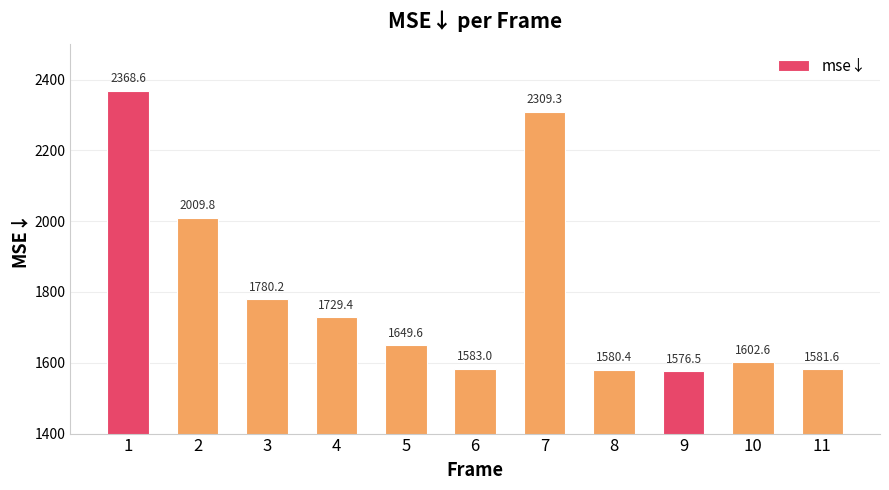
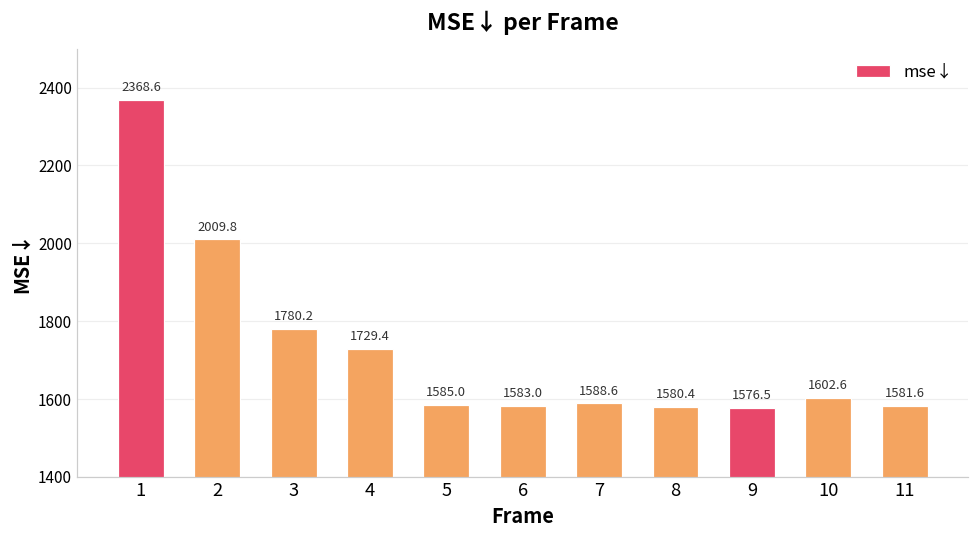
  {
    "1": 2368.6,
    "2": 2009.8,
    "3": 1780.2,
    "4": 1729.4,
-   "5": 1649.6,
+   "5": 1585.0,
    "6": 1583.0,
-   "7": 2309.3,
+   "7": 1588.6,
    "8": 1580.4,
    "9": 1576.5,
    "10": 1602.6,
    "11": 1581.6
  }
